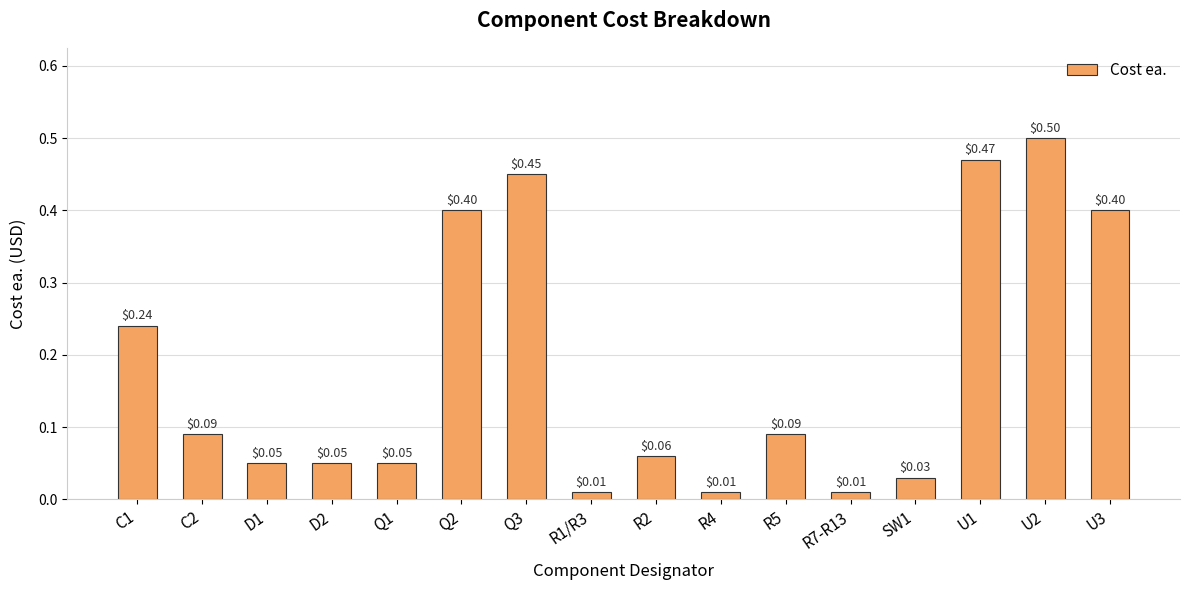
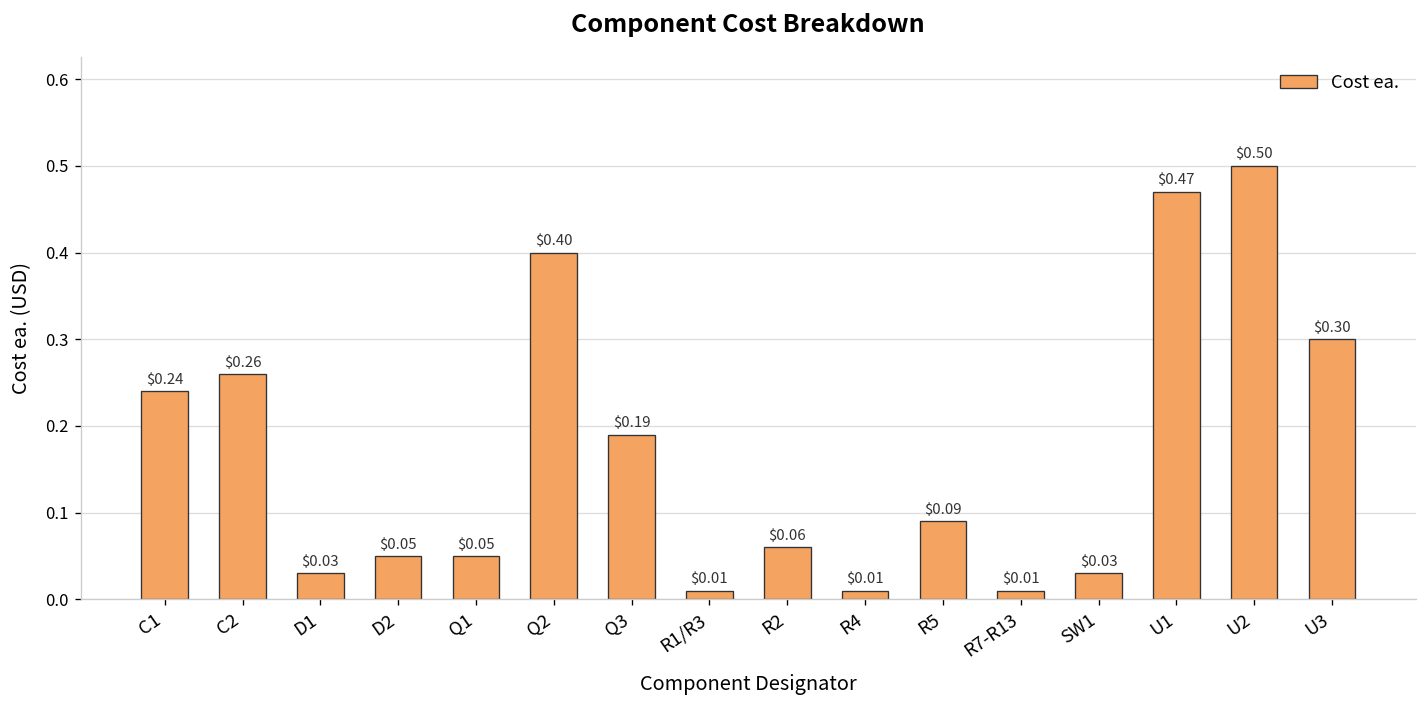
  {
    "C1": "$0.24",
-   "C2": "$0.09",
-   "D1": "$0.05",
+   "C2": "$0.26",
+   "D1": "$0.03",
    "D2": "$0.05",
    "Q1": "$0.05",
    "Q2": "$0.40",
-   "Q3": "$0.45",
+   "Q3": "$0.19",
    "R1/R3": "$0.01",
    "R2": "$0.06",
    "R4": "$0.01",
    "R5": "$0.09",
    "R7-R13": "$0.01",
    "SW1": "$0.03",
    "U1": "$0.47",
    "U2": "$0.50",
-   "U3": "$0.40"
+   "U3": "$0.30"
  }
